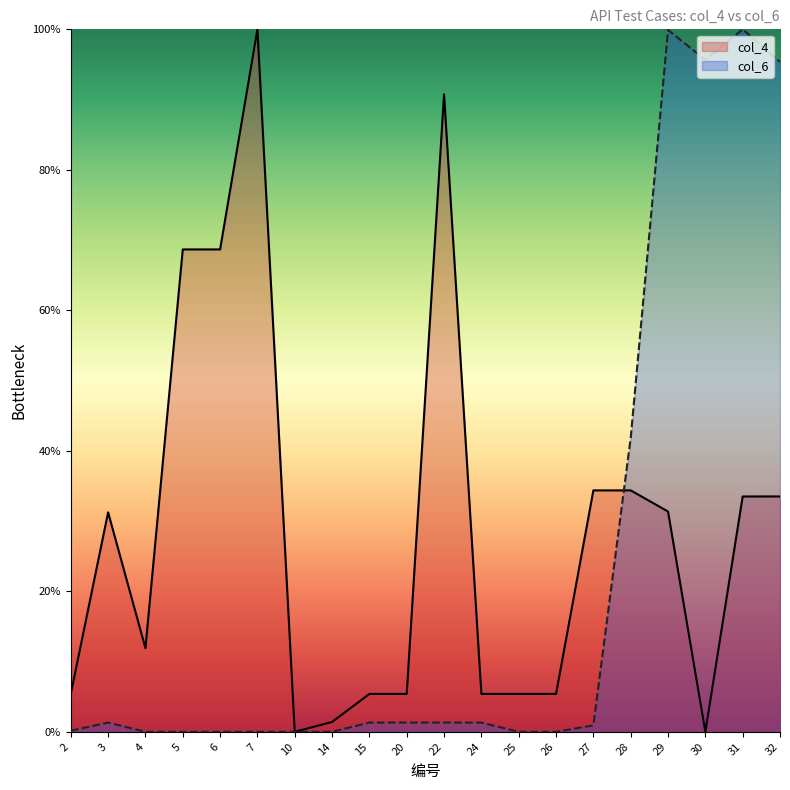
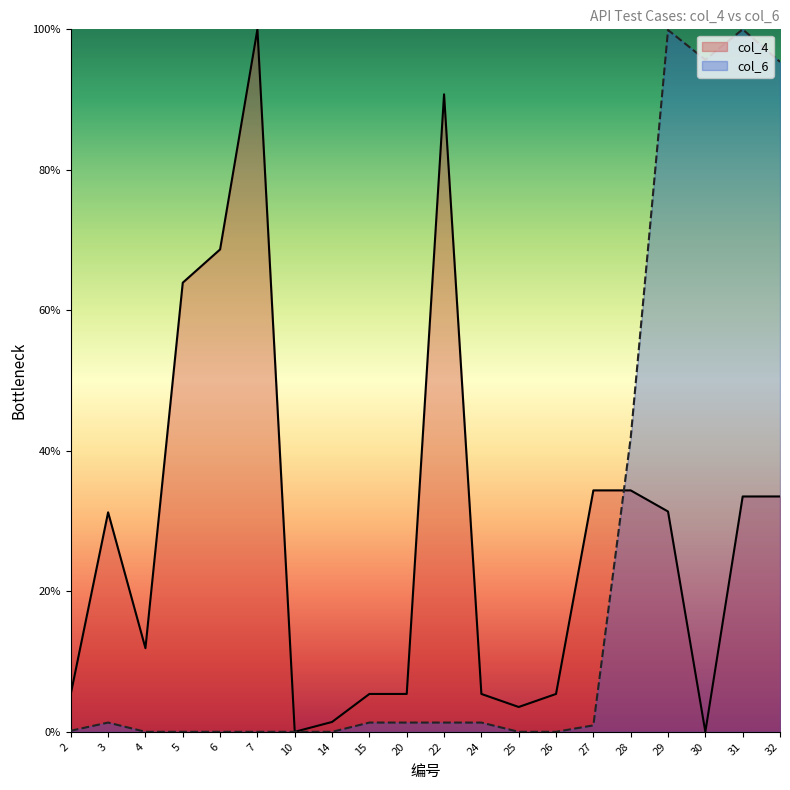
  {
    "col_4": {
      "2": "5%",
      "3": "31%",
      "4": "12%",
-     "5": "69%",
+     "5": "64%",
      "6": "69%",
      "7": "100%",
      "14": "1%",
      "15": "5%",
      "20": "5%",
      "22": "91%",
      "24": "5%",
-     "25": "5%",
+     "25": "4%",
      "26": "5%",
      "27": "34%",
      "28": "34%",
      "29": "31%",
      "30": "0%",
      "31": "34%",
      "32": "34%"
    },
    "col_6": {
      "2": "0%",
      "3": "1%",
      "4": "0%",
      "5": "0%",
      "6": "0%",
      "7": "0%",
      "14": "0%",
      "15": "1%",
      "20": "1%",
      "22": "1%",
      "24": "1%",
      "25": "0%",
      "26": "0%",
      "27": "1%",
      "28": "42%",
      "29": "100%",
      "31": "100%",
      "32": "95%"
    }
  }
